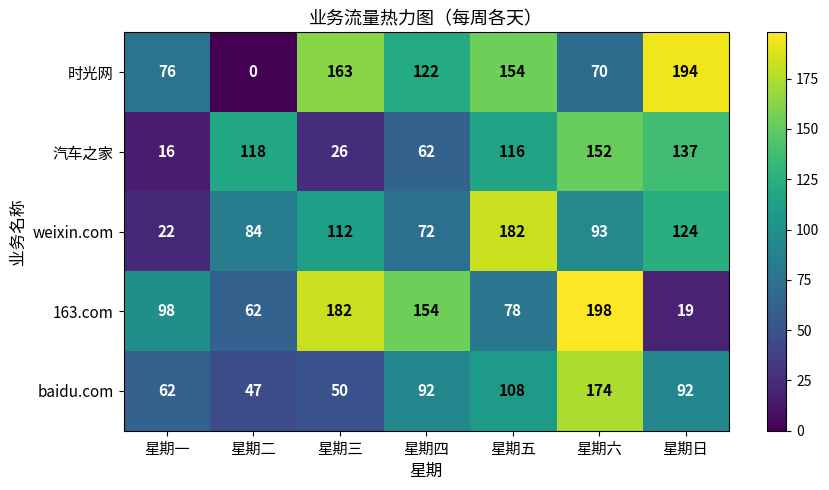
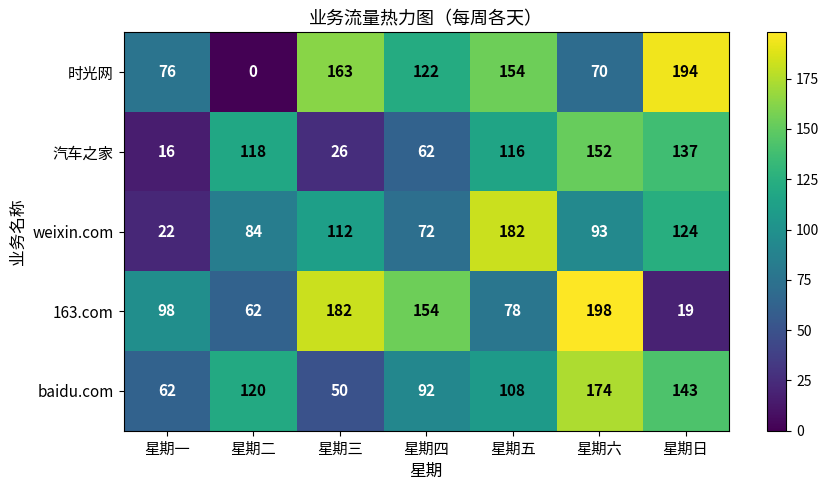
  {
    "时光网": {
      "星期一": 76,
      "星期二": 0,
      "星期三": 163,
      "星期四": 122,
      "星期五": 154,
      "星期六": 70,
      "星期日": 194
    },
    "汽车之家": {
      "星期一": 16,
      "星期二": 118,
      "星期三": 26,
      "星期四": 62,
      "星期五": 116,
      "星期六": 152,
      "星期日": 137
    },
    "weixin.com": {
      "星期一": 22,
      "星期二": 84,
      "星期三": 112,
      "星期四": 72,
      "星期五": 182,
      "星期六": 93,
      "星期日": 124
    },
    "163.com": {
      "星期一": 98,
      "星期二": 62,
      "星期三": 182,
      "星期四": 154,
      "星期五": 78,
      "星期六": 198,
      "星期日": 19
    },
    "baidu.com": {
      "星期一": 62,
-     "星期二": 47,
+     "星期二": 120,
      "星期三": 50,
      "星期四": 92,
      "星期五": 108,
      "星期六": 174,
-     "星期日": 92
+     "星期日": 143
    }
  }
